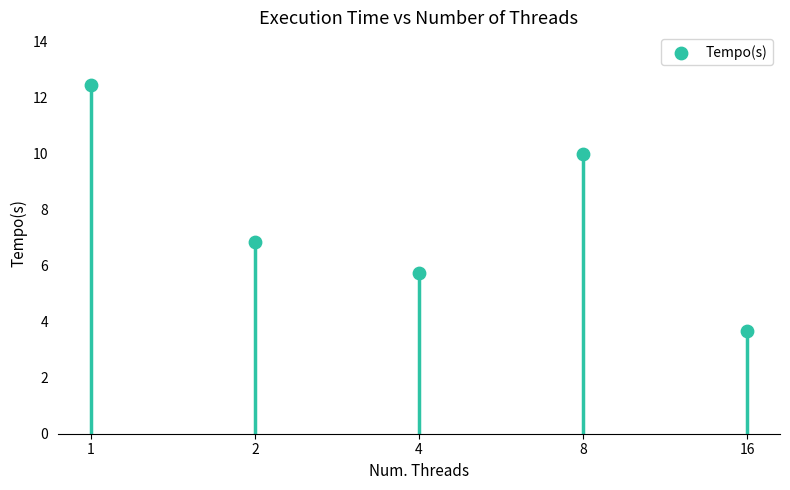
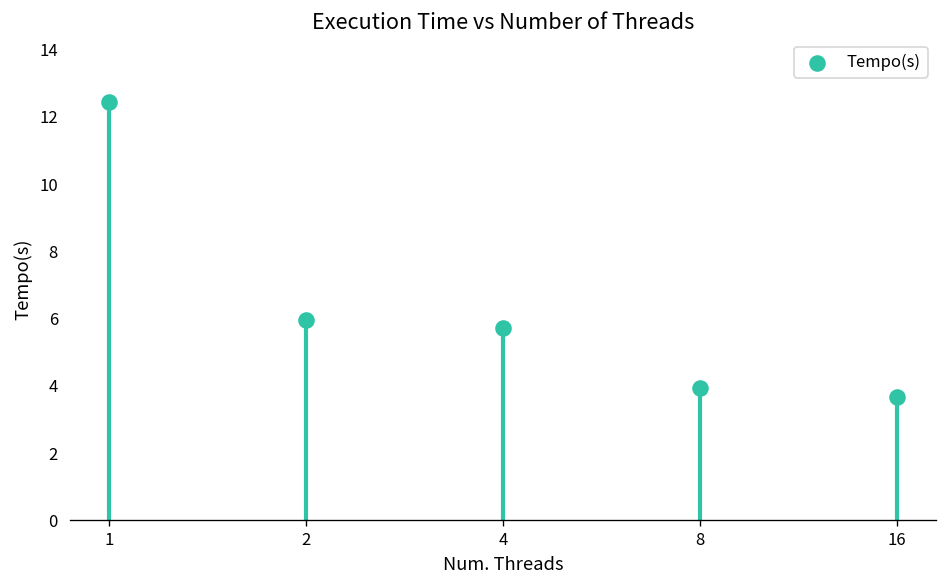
  {
-   "2": 6.8,
-   "8": 10.0
+   "2": 6.0,
+   "8": 3.9
  }
